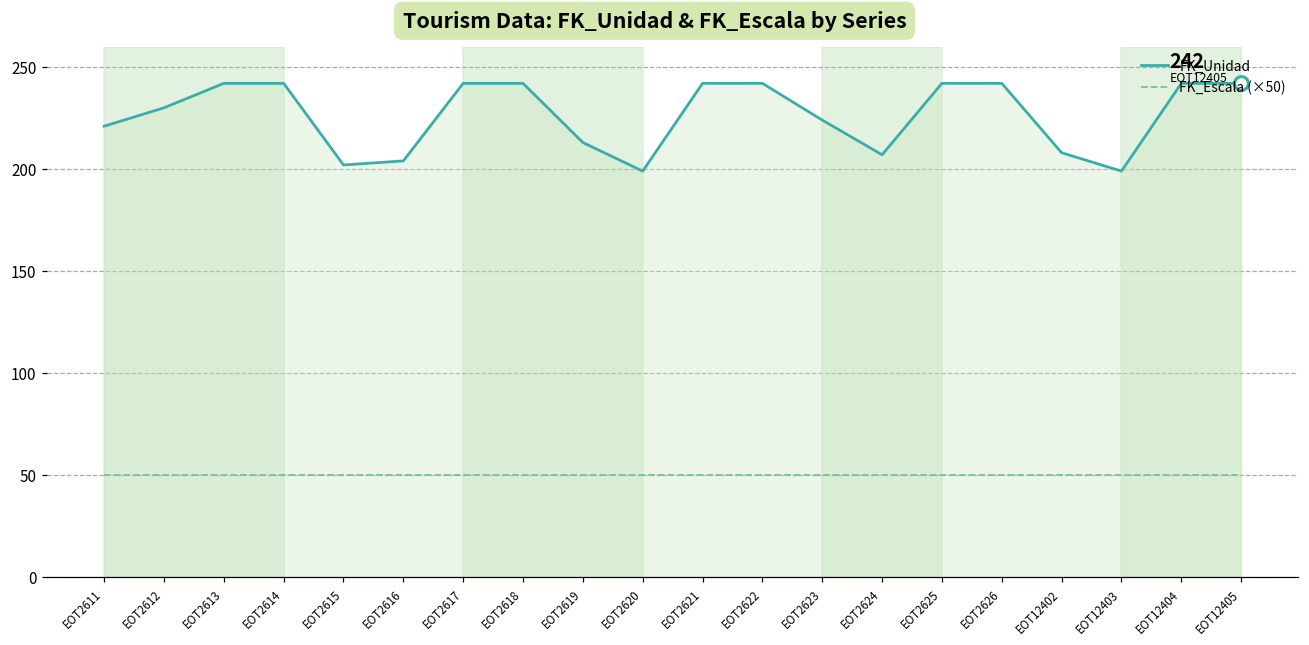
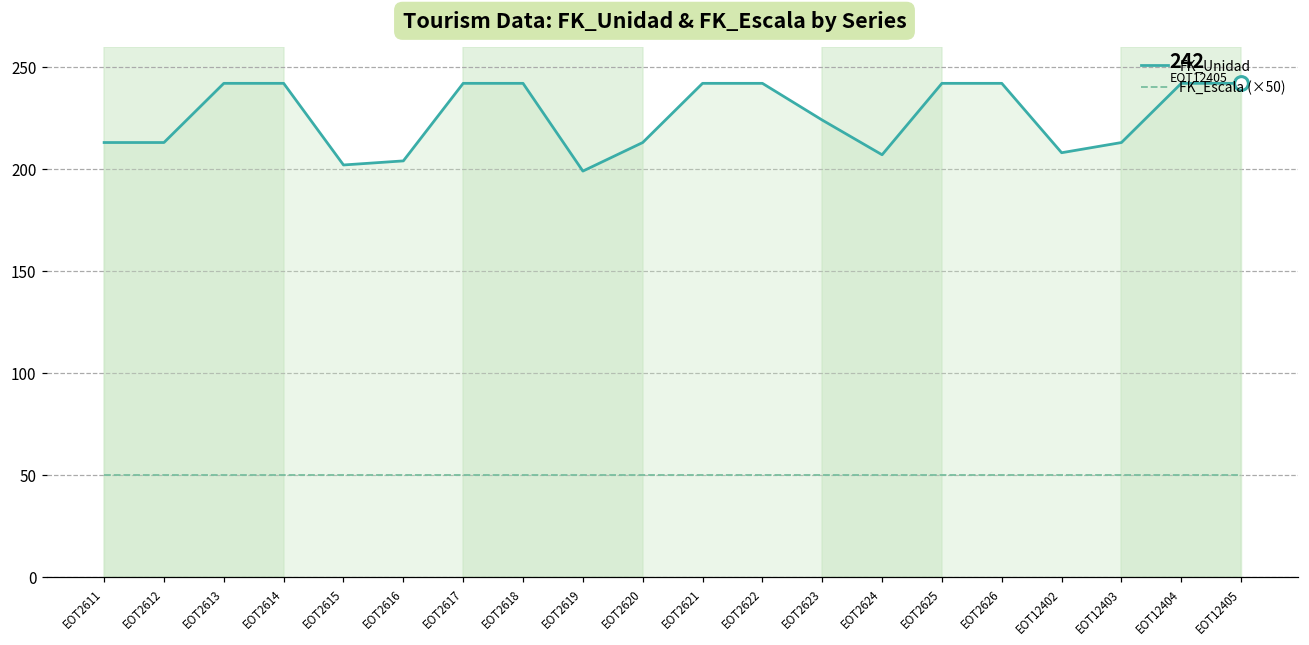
  {
    "FK_Unidad": {
-     "EOT2611": 221,
-     "EOT2612": 230,
+     "EOT2611": 213,
+     "EOT2612": 213,
      "EOT2613": 242,
      "EOT2614": 242,
      "EOT2615": 202,
      "EOT2616": 204,
      "EOT2617": 242,
      "EOT2618": 242,
-     "EOT2619": 213,
-     "EOT2620": 199,
+     "EOT2619": 199,
+     "EOT2620": 213,
      "EOT2621": 242,
      "EOT2622": 242,
      "EOT2623": 224,
      "EOT2624": 207,
      "EOT2625": 242,
      "EOT2626": 242,
      "EOT12402": 208,
-     "EOT12403": 199
+     "EOT12403": 213
    },
    "FK_Escala (×50)": {
      "EOT2611": 50,
      "EOT2612": 50,
      "EOT2613": 50,
      "EOT2614": 50,
      "EOT2615": 50,
      "EOT2616": 50,
      "EOT2617": 50,
      "EOT2618": 50,
      "EOT2619": 50,
      "EOT2620": 50,
      "EOT2621": 50,
      "EOT2622": 50,
      "EOT2623": 50,
      "EOT2624": 50,
      "EOT2625": 50,
      "EOT2626": 50,
      "EOT12402": 50,
      "EOT12403": 50,
      "EOT12404": 50,
      "EOT12405": 50
    }
  }
